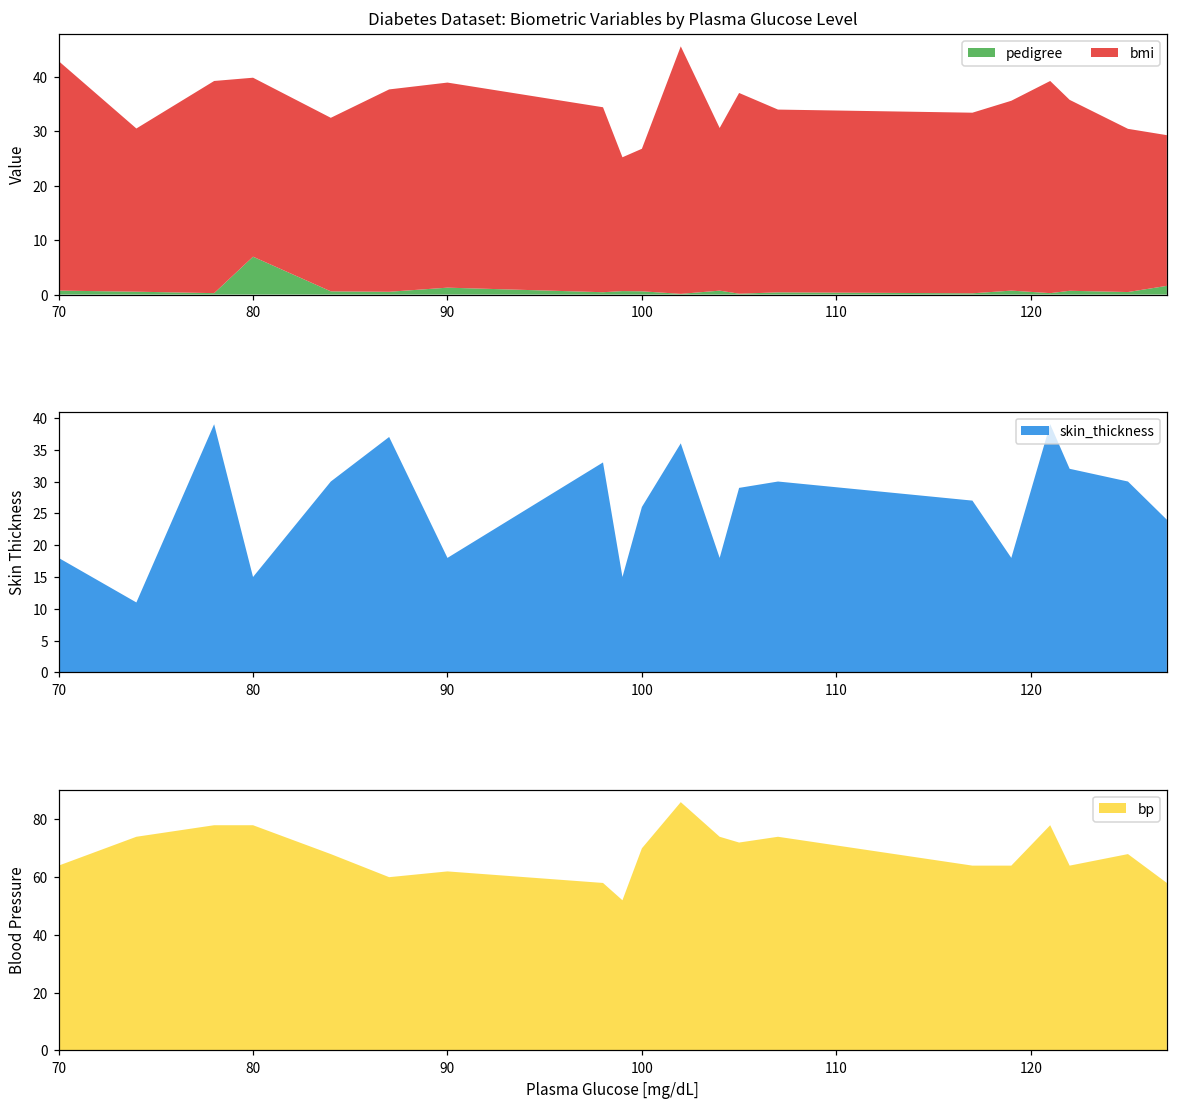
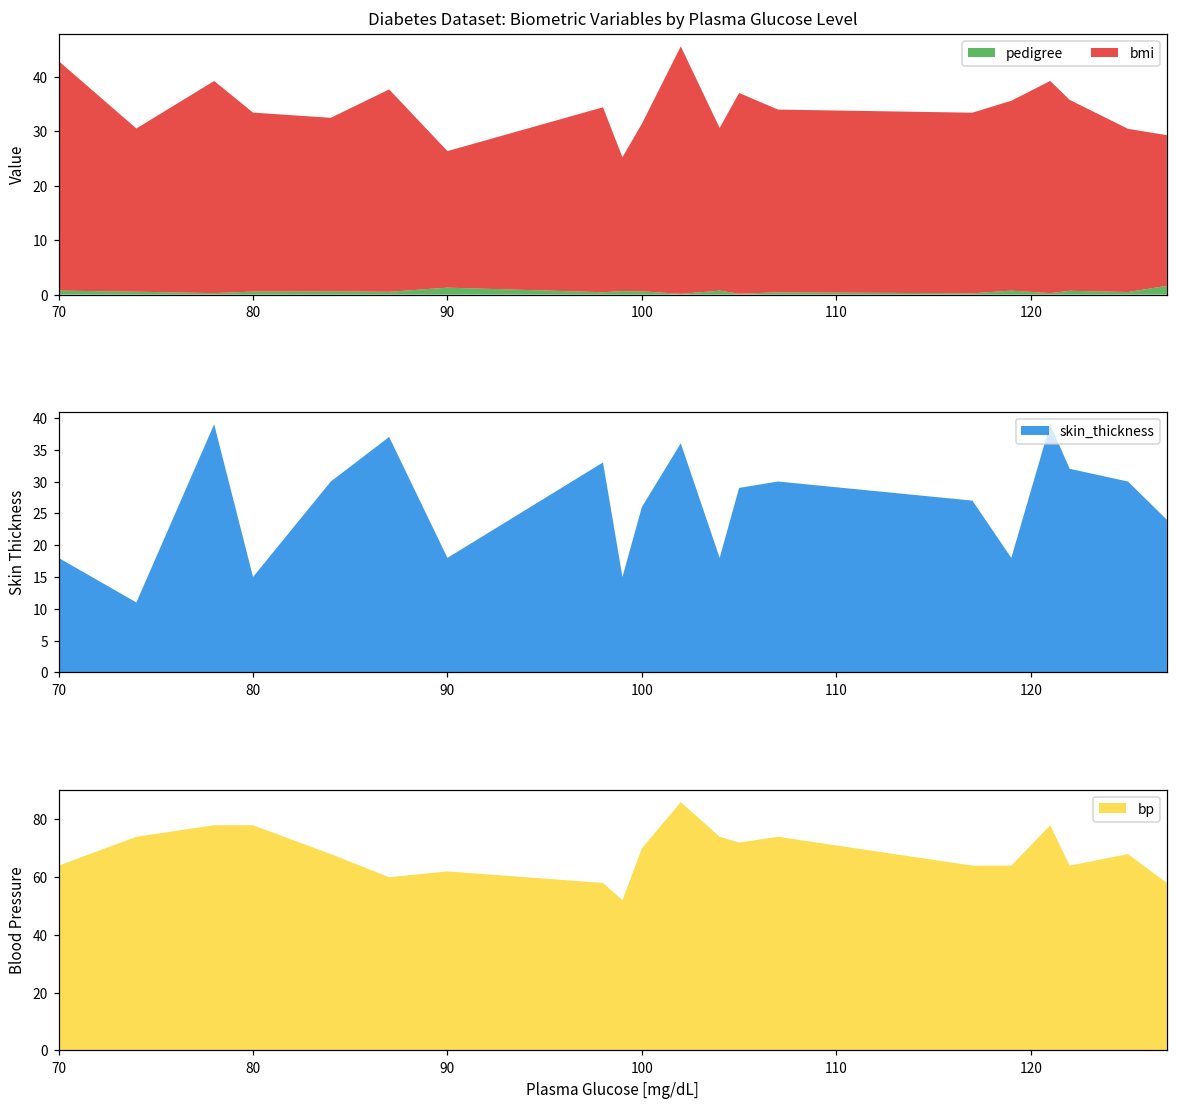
  {
    "Diabetes Dataset: Biometric Variables by Plasma Glucose Level": {
      "pedigree": {
        "70": 1,
-       "80": 7,
+       "80": 1,
        "90": 1,
        "100": 1
      },
      "bmi": {
        "70": 42,
        "80": 33,
-       "90": 38,
-       "100": 26
+       "90": 25,
+       "100": 31
      }
    }
  }
